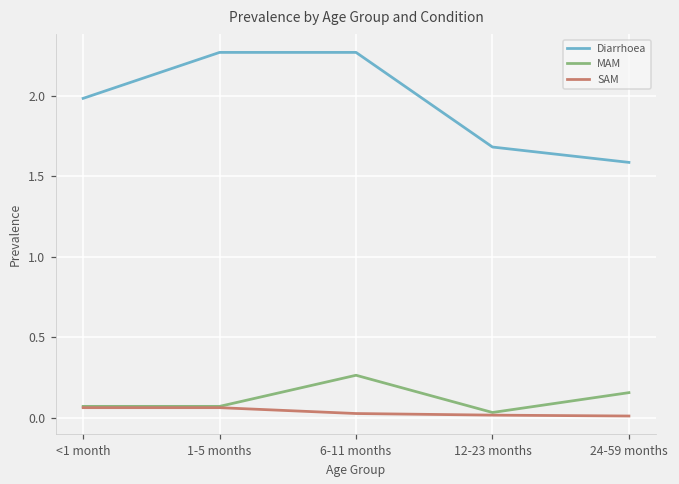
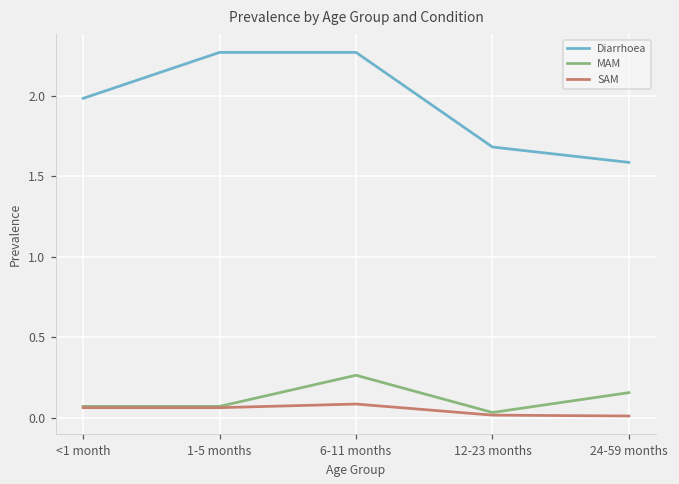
  {
    "Diarrhoea": {
      "<1 month": 1.98,
      "1-5 months": 2.27,
      "6-11 months": 2.27,
      "12-23 months": 1.68,
      "24-59 months": 1.59
    },
    "MAM": {
      "6-11 months": 0.26,
      "24-59 months": 0.16
    },
    "SAM": {
-     "6-11 months": 0.03,
+     "6-11 months": 0.08,
      "24-59 months": 0.01
    }
  }
